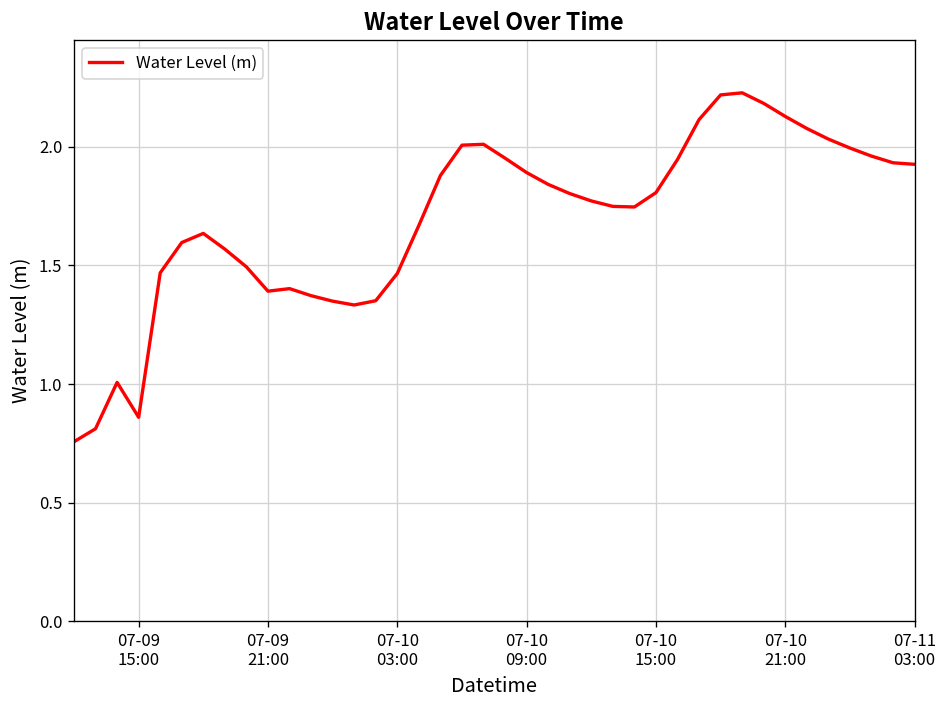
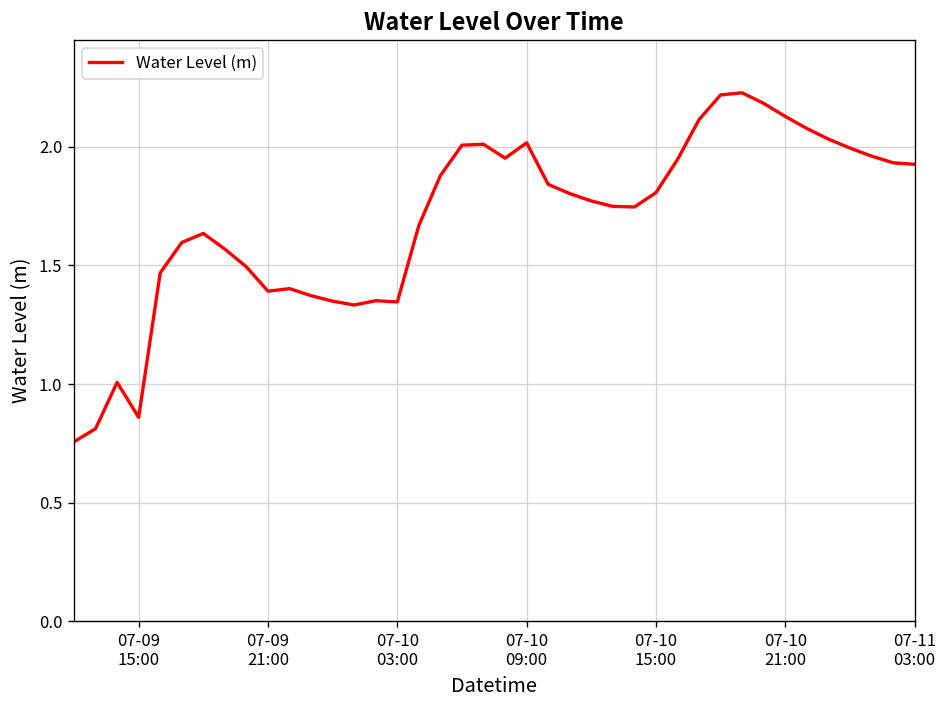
  {
    "07-09 15:00": 0.86,
    "07-09 21:00": 1.39,
-   "07-10 03:00": 1.47,
-   "07-10 09:00": 1.89,
+   "07-10 03:00": 1.35,
+   "07-10 09:00": 2.02,
    "07-10 15:00": 1.81,
    "07-10 21:00": 2.13,
    "07-11 03:00": 1.93
  }
